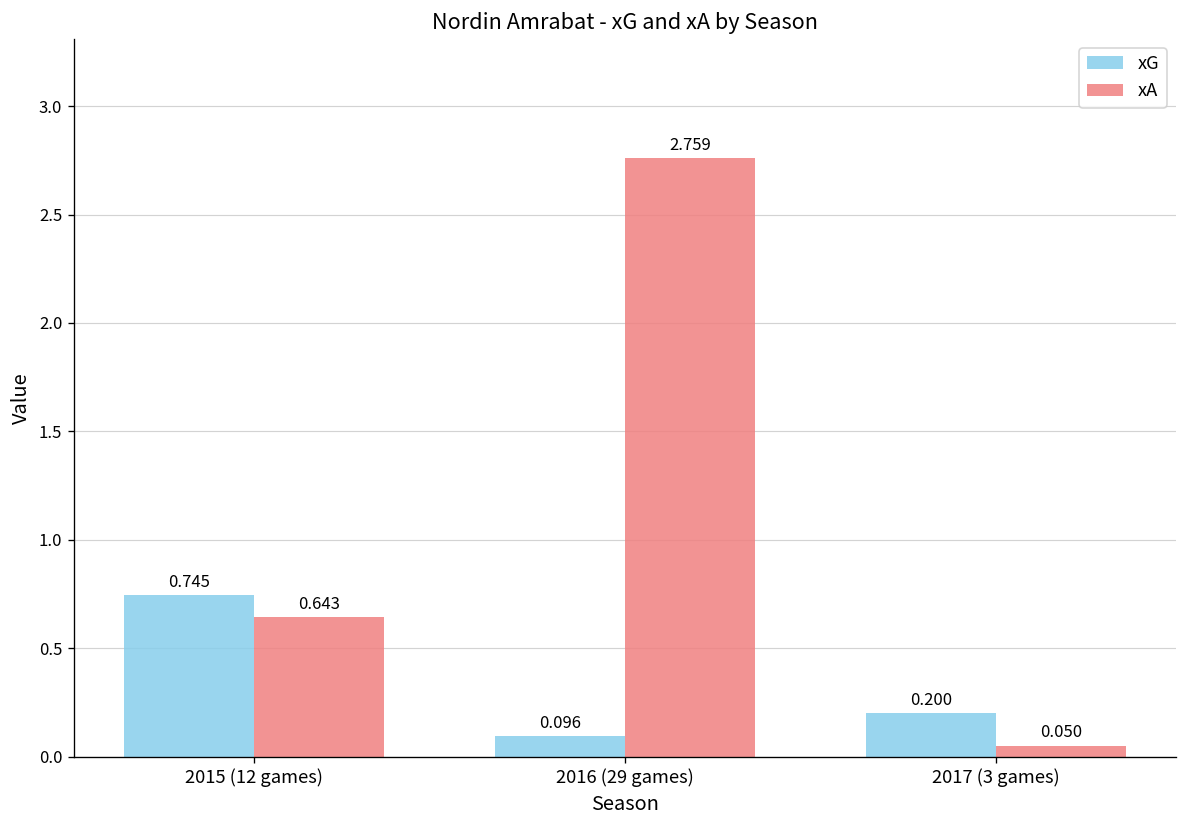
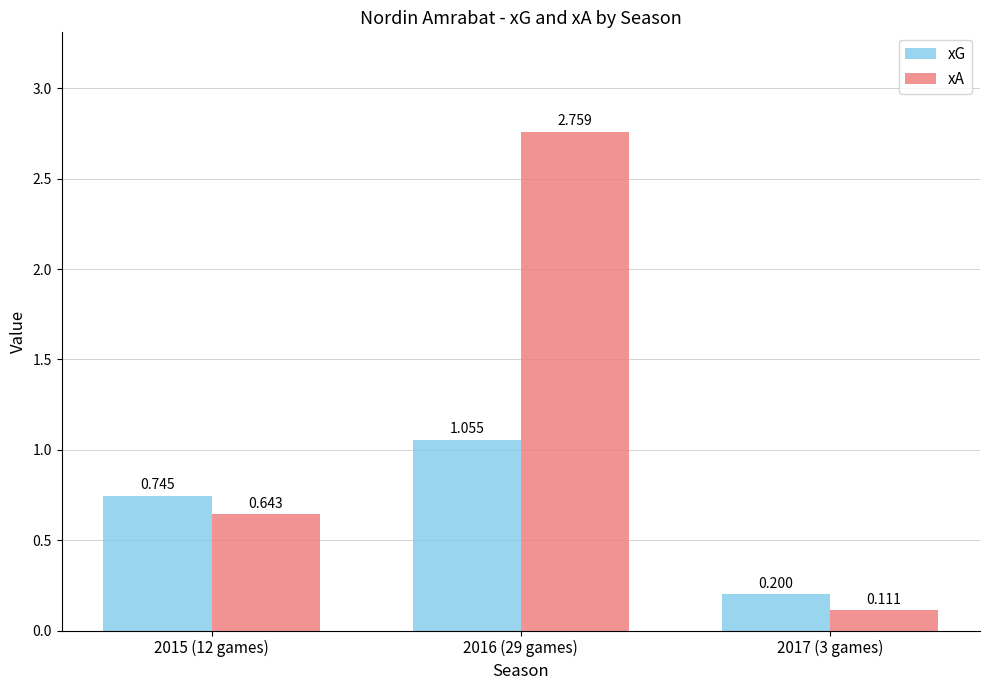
  {
    "xG": {
      "2015 (12 games)": 0.745,
-     "2016 (29 games)": 0.096,
+     "2016 (29 games)": 1.055,
      "2017 (3 games)": 0.200
    },
    "xA": {
      "2015 (12 games)": 0.643,
      "2016 (29 games)": 2.759,
-     "2017 (3 games)": 0.050
+     "2017 (3 games)": 0.111
    }
  }
